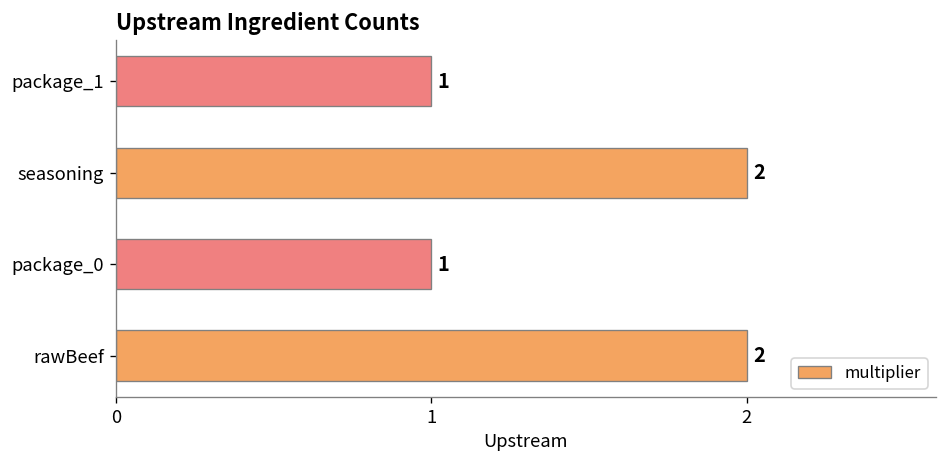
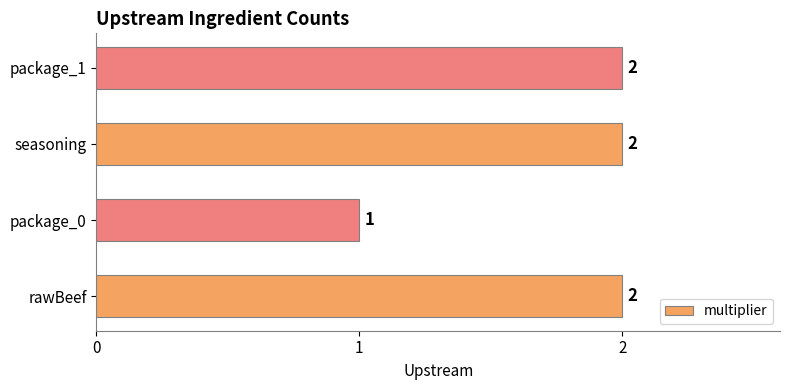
  {
-   "package_1": 1,
+   "package_1": 2,
    "seasoning": 2,
    "package_0": 1,
    "rawBeef": 2
  }
